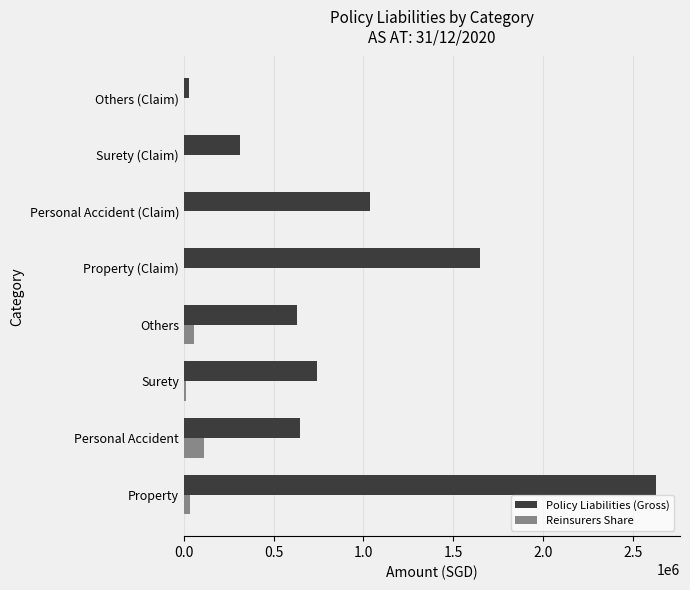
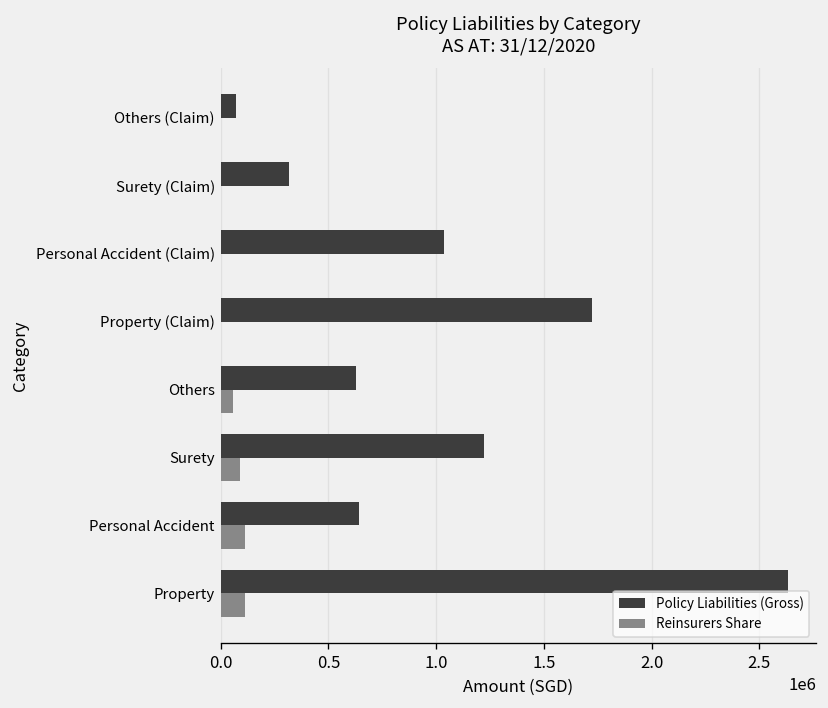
  {
    "Policy Liabilities (Gross)": {
-     "Others (Claim)": 30000,
+     "Others (Claim)": 70000,
      "Surety (Claim)": 310000,
      "Personal Accident (Claim)": 1040000,
-     "Property (Claim)": 1650000,
+     "Property (Claim)": 1720000,
      "Others": 630000,
-     "Surety": 740000,
+     "Surety": 1220000,
      "Personal Accident": 640000,
      "Property": 2630000
    },
    "Reinsurers Share": {
      "Others (Claim)": 0,
      "Surety (Claim)": 0,
      "Personal Accident (Claim)": 0,
      "Property (Claim)": 0,
      "Others": 60000,
-     "Surety": 10000,
+     "Surety": 90000,
      "Personal Accident": 110000,
-     "Property": 40000
+     "Property": 120000
    }
  }
